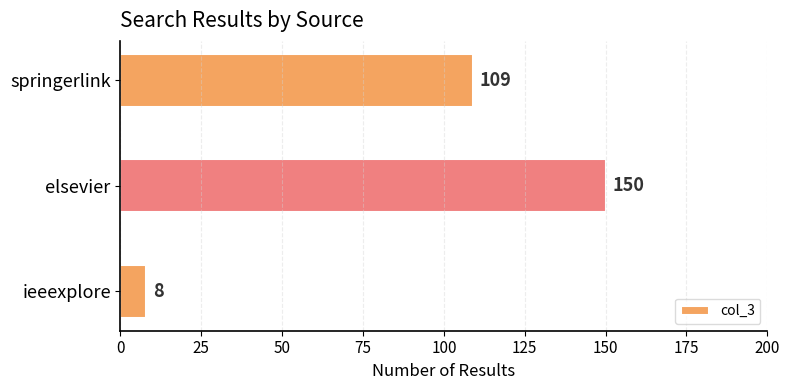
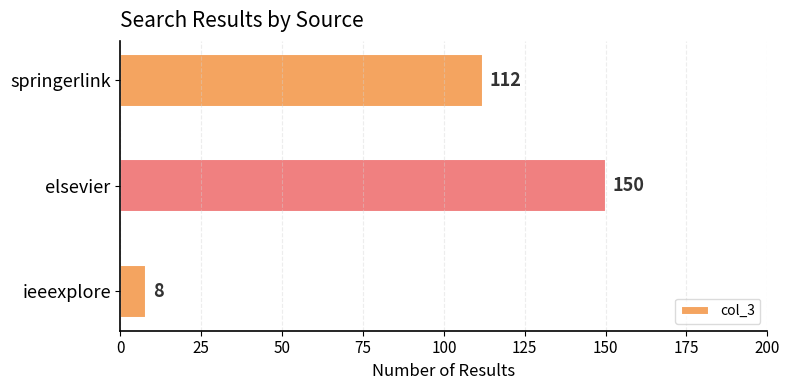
  {
-   "springerlink": 109,
+   "springerlink": 112,
    "elsevier": 150,
    "ieeexplore": 8
  }
